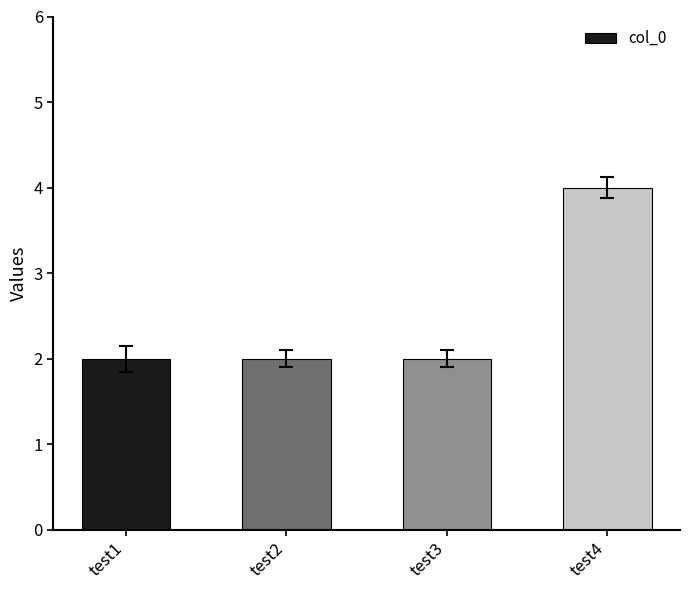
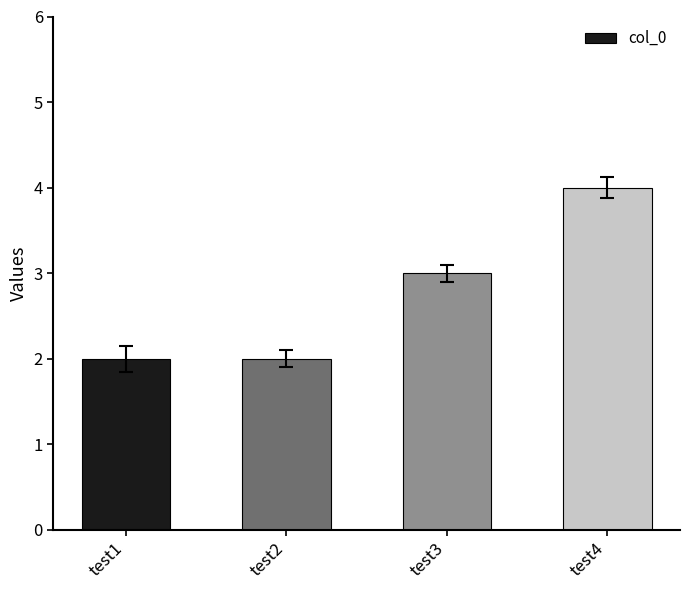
  {
    "col_0": {
      "test1": 2,
      "test2": 2,
-     "test3": 2,
+     "test3": 3,
      "test4": 4
    }
  }
